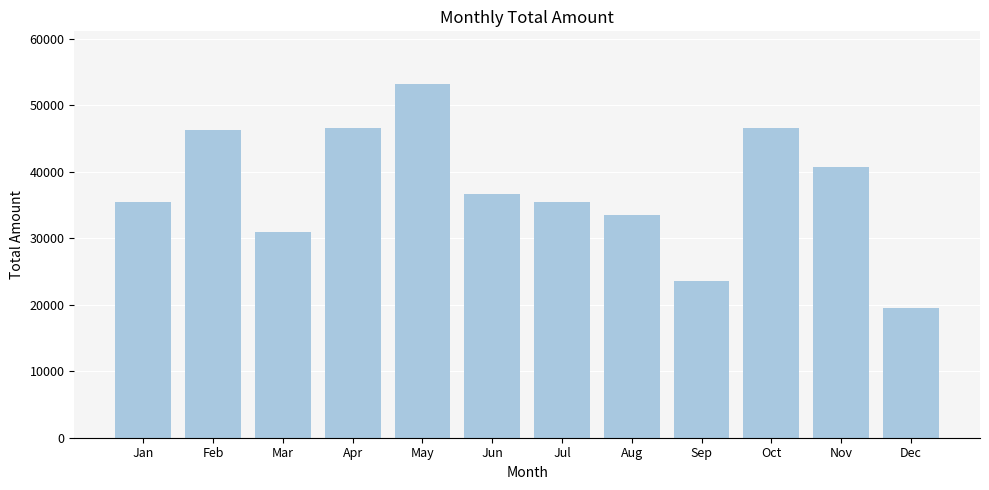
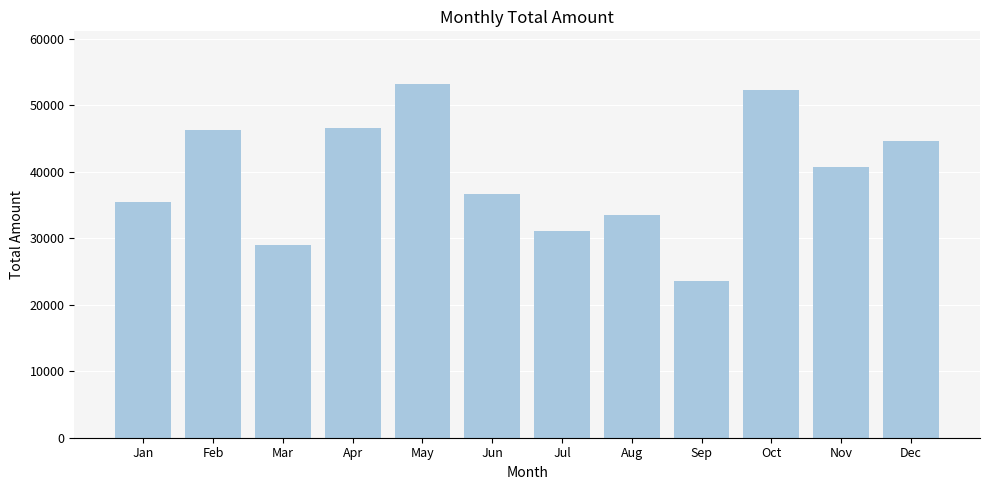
  {
    "Jan": 35000,
    "Feb": 46000,
-   "Mar": 31000,
+   "Mar": 29000,
    "Apr": 47000,
    "May": 53000,
    "Jun": 37000,
-   "Jul": 35000,
+   "Jul": 31000,
    "Aug": 33000,
    "Sep": 24000,
-   "Oct": 47000,
+   "Oct": 52000,
    "Nov": 41000,
-   "Dec": 19000
+   "Dec": 45000
  }
